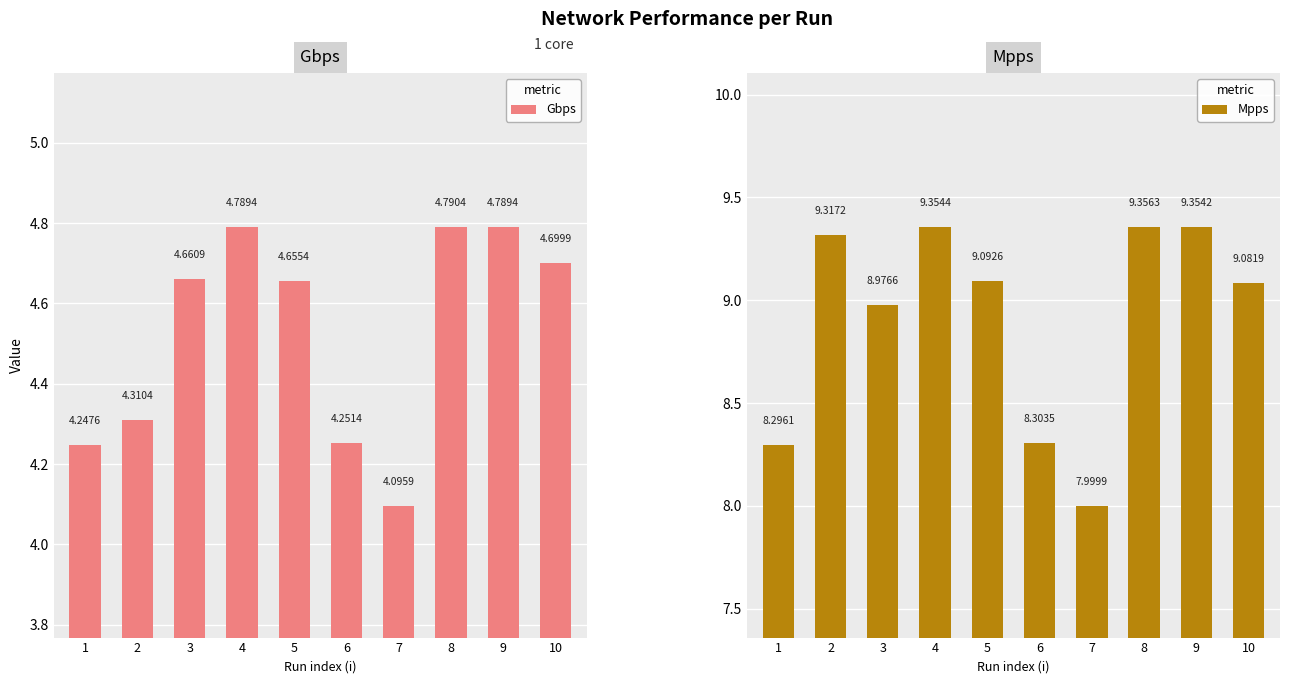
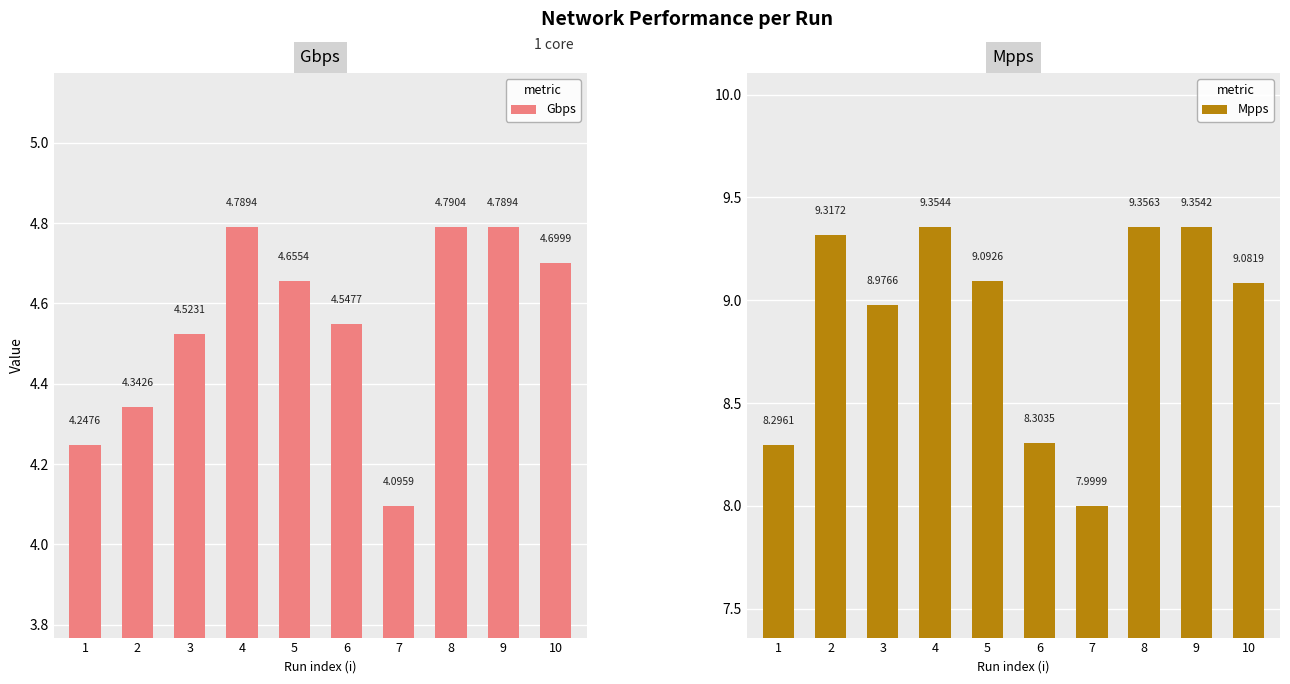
  {
    "Gbps": {
      "1": 4.2476,
-     "2": 4.3104,
-     "3": 4.6609,
+     "2": 4.3426,
+     "3": 4.5231,
      "4": 4.7894,
      "5": 4.6554,
-     "6": 4.2514,
+     "6": 4.5477,
      "7": 4.0959,
      "8": 4.7904,
      "9": 4.7894,
      "10": 4.6999
    },
    "Mpps": {
      "1": 8.2961,
      "2": 9.3172,
      "3": 8.9766,
      "4": 9.3544,
      "5": 9.0926,
      "6": 8.3035,
      "7": 7.9999,
      "8": 9.3563,
      "9": 9.3542,
      "10": 9.0819
    }
  }
